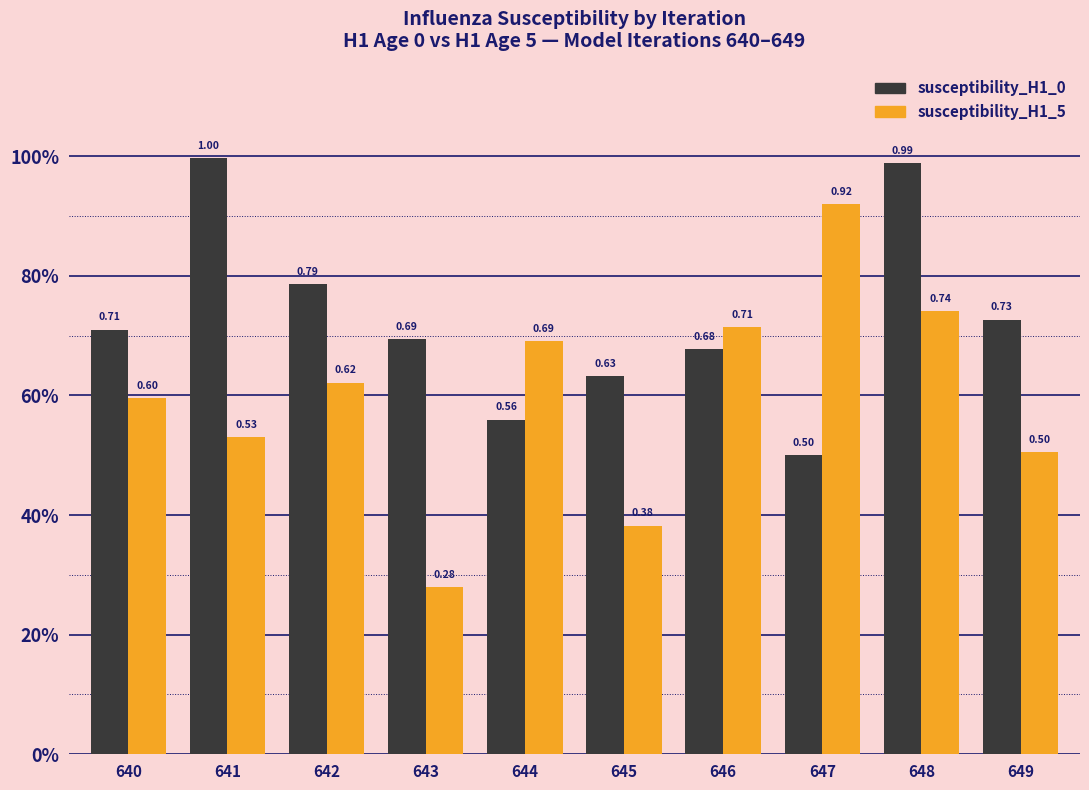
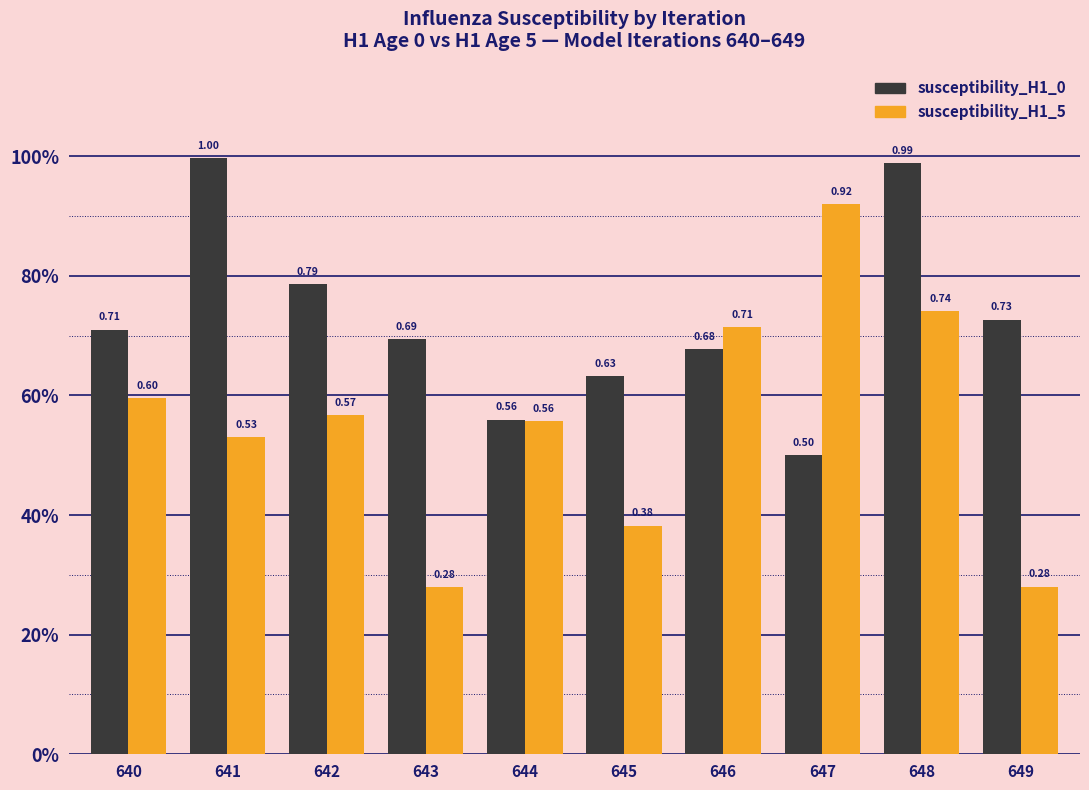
  {
    "susceptibility_H1_0": {
      "640": 0.71,
      "641": 1.00,
      "642": 0.79,
      "643": 0.69,
      "644": 0.56,
      "645": 0.63,
      "646": 0.68,
      "647": 0.50,
      "648": 0.99,
      "649": 0.73
    },
    "susceptibility_H1_5": {
      "640": 0.60,
      "641": 0.53,
-     "642": 0.62,
+     "642": 0.57,
      "643": 0.28,
-     "644": 0.69,
+     "644": 0.56,
      "645": 0.38,
      "646": 0.71,
      "647": 0.92,
      "648": 0.74,
-     "649": 0.50
+     "649": 0.28
    }
  }
